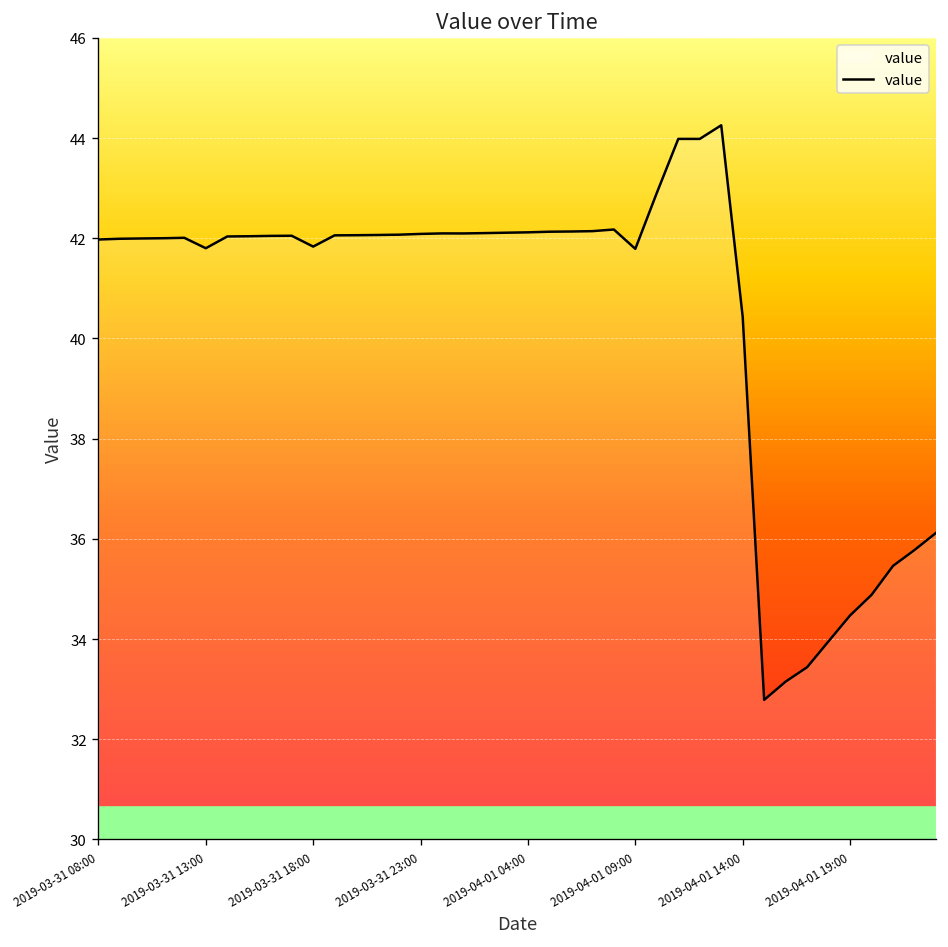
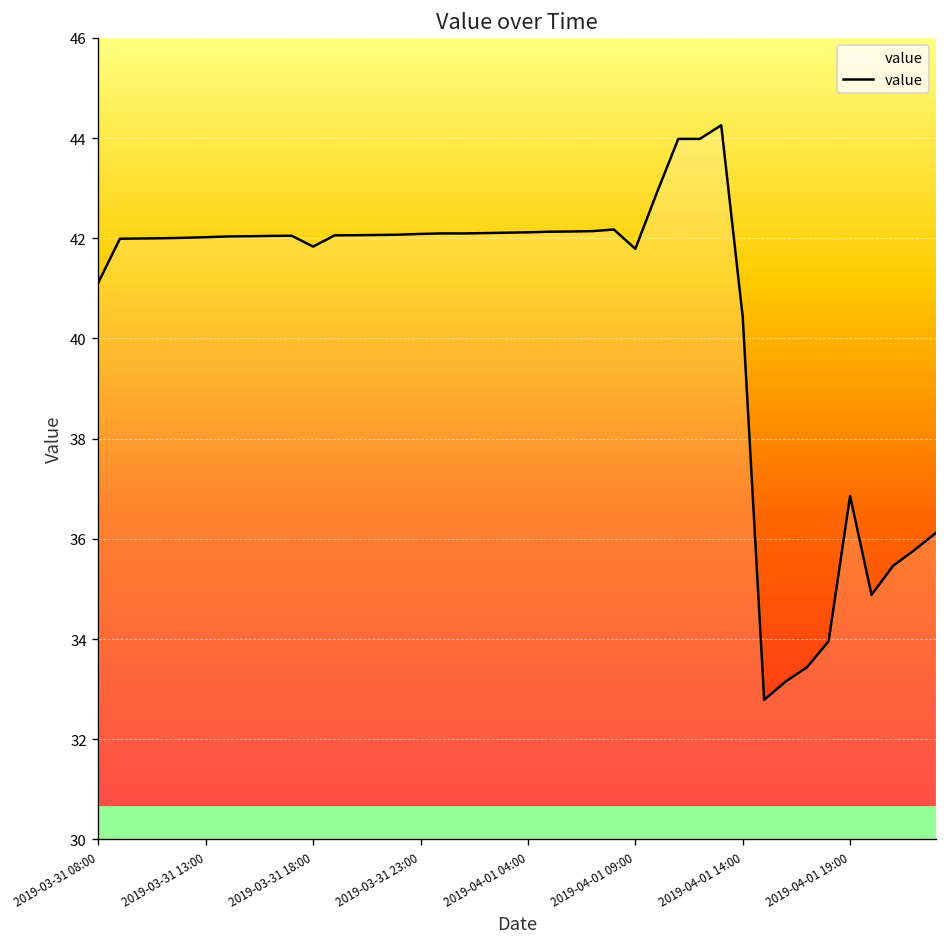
  {
-   "2019-03-31 08:00": 42.0,
-   "2019-03-31 13:00": 41.8,
+   "2019-03-31 08:00": 41.1,
+   "2019-03-31 13:00": 42.0,
    "2019-03-31 18:00": 41.8,
    "2019-03-31 23:00": 42.1,
    "2019-04-01 04:00": 42.1,
    "2019-04-01 09:00": 41.8,
    "2019-04-01 14:00": 40.4,
-   "2019-04-01 19:00": 34.5
+   "2019-04-01 19:00": 36.9
  }
